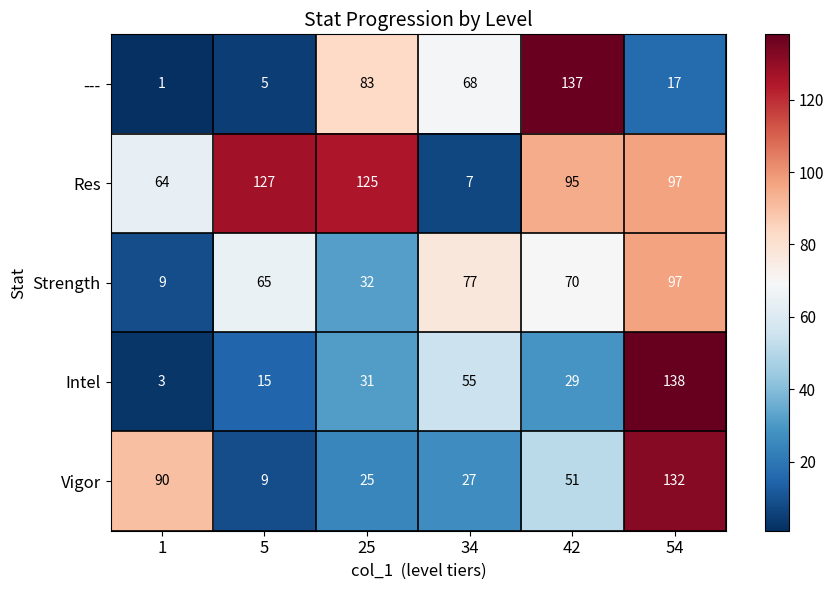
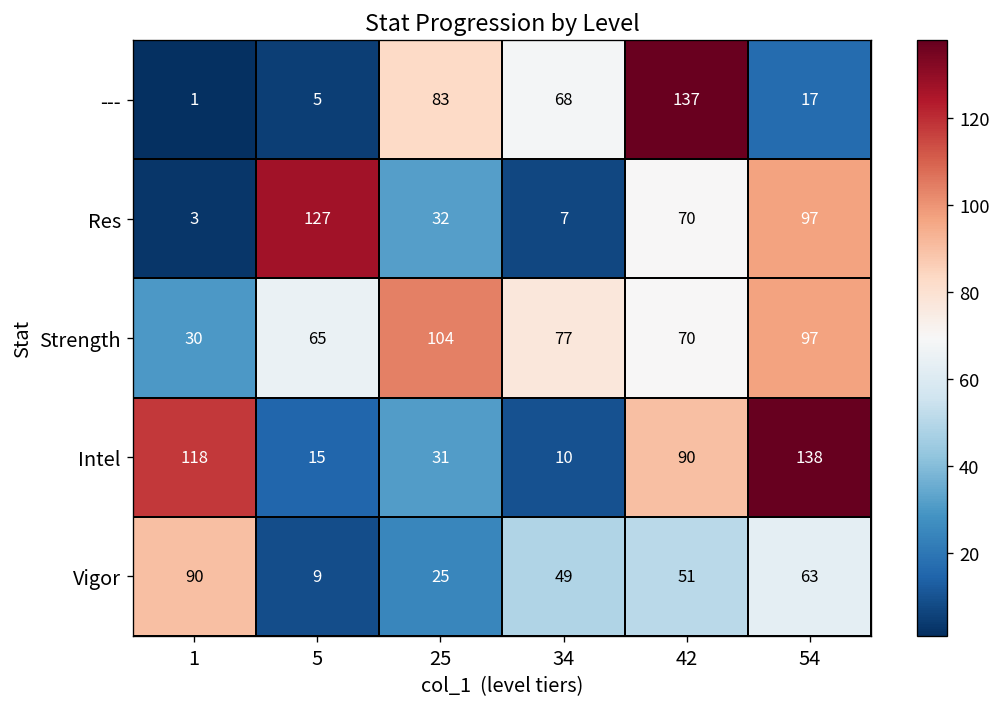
  {
    "---": {
      "1": 1,
      "5": 5,
      "25": 83,
      "34": 68,
      "42": 137,
      "54": 17
    },
    "Res": {
-     "1": 64,
+     "1": 3,
      "5": 127,
-     "25": 125,
+     "25": 32,
      "34": 7,
-     "42": 95,
+     "42": 70,
      "54": 97
    },
    "Strength": {
-     "1": 9,
+     "1": 30,
      "5": 65,
-     "25": 32,
+     "25": 104,
      "34": 77,
      "42": 70,
      "54": 97
    },
    "Intel": {
-     "1": 3,
+     "1": 118,
      "5": 15,
      "25": 31,
-     "34": 55,
-     "42": 29,
+     "34": 10,
+     "42": 90,
      "54": 138
    },
    "Vigor": {
      "1": 90,
      "5": 9,
      "25": 25,
-     "34": 27,
+     "34": 49,
      "42": 51,
-     "54": 132
+     "54": 63
    }
  }
